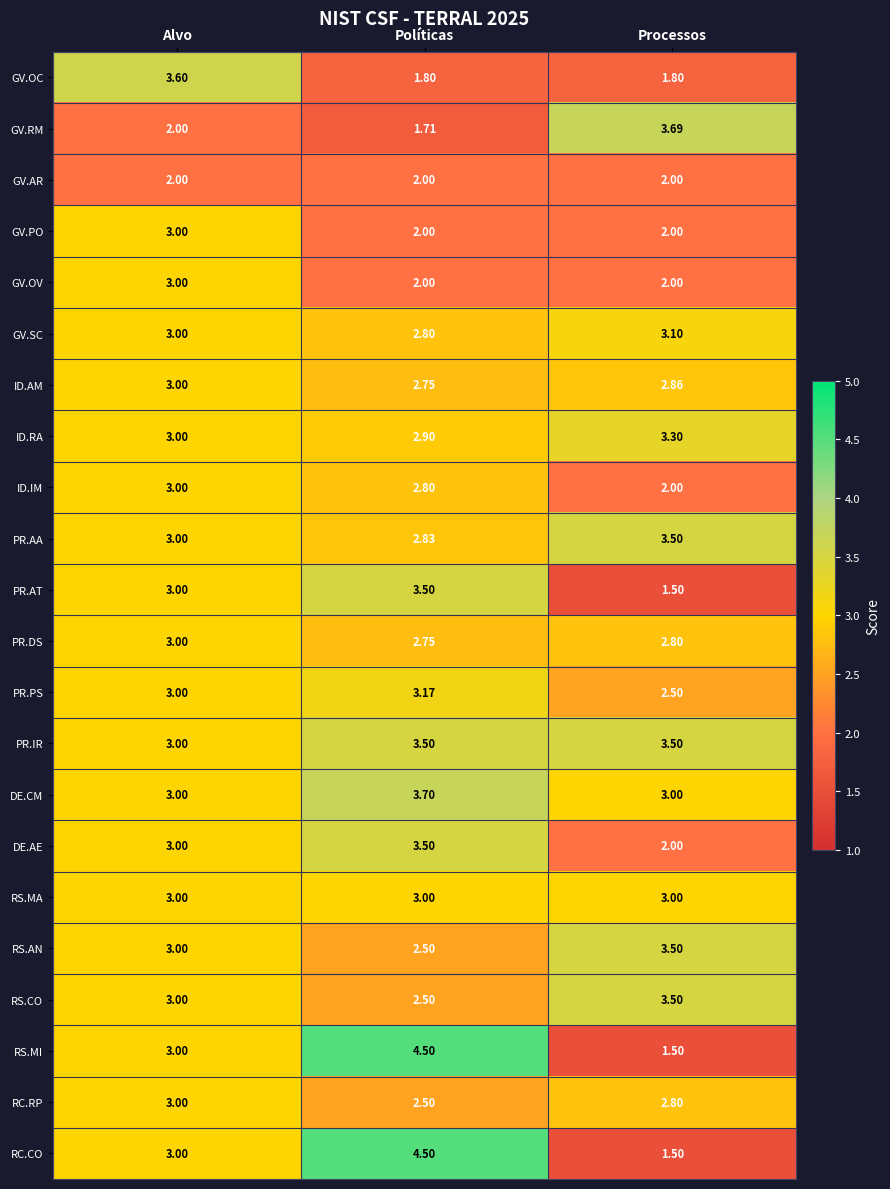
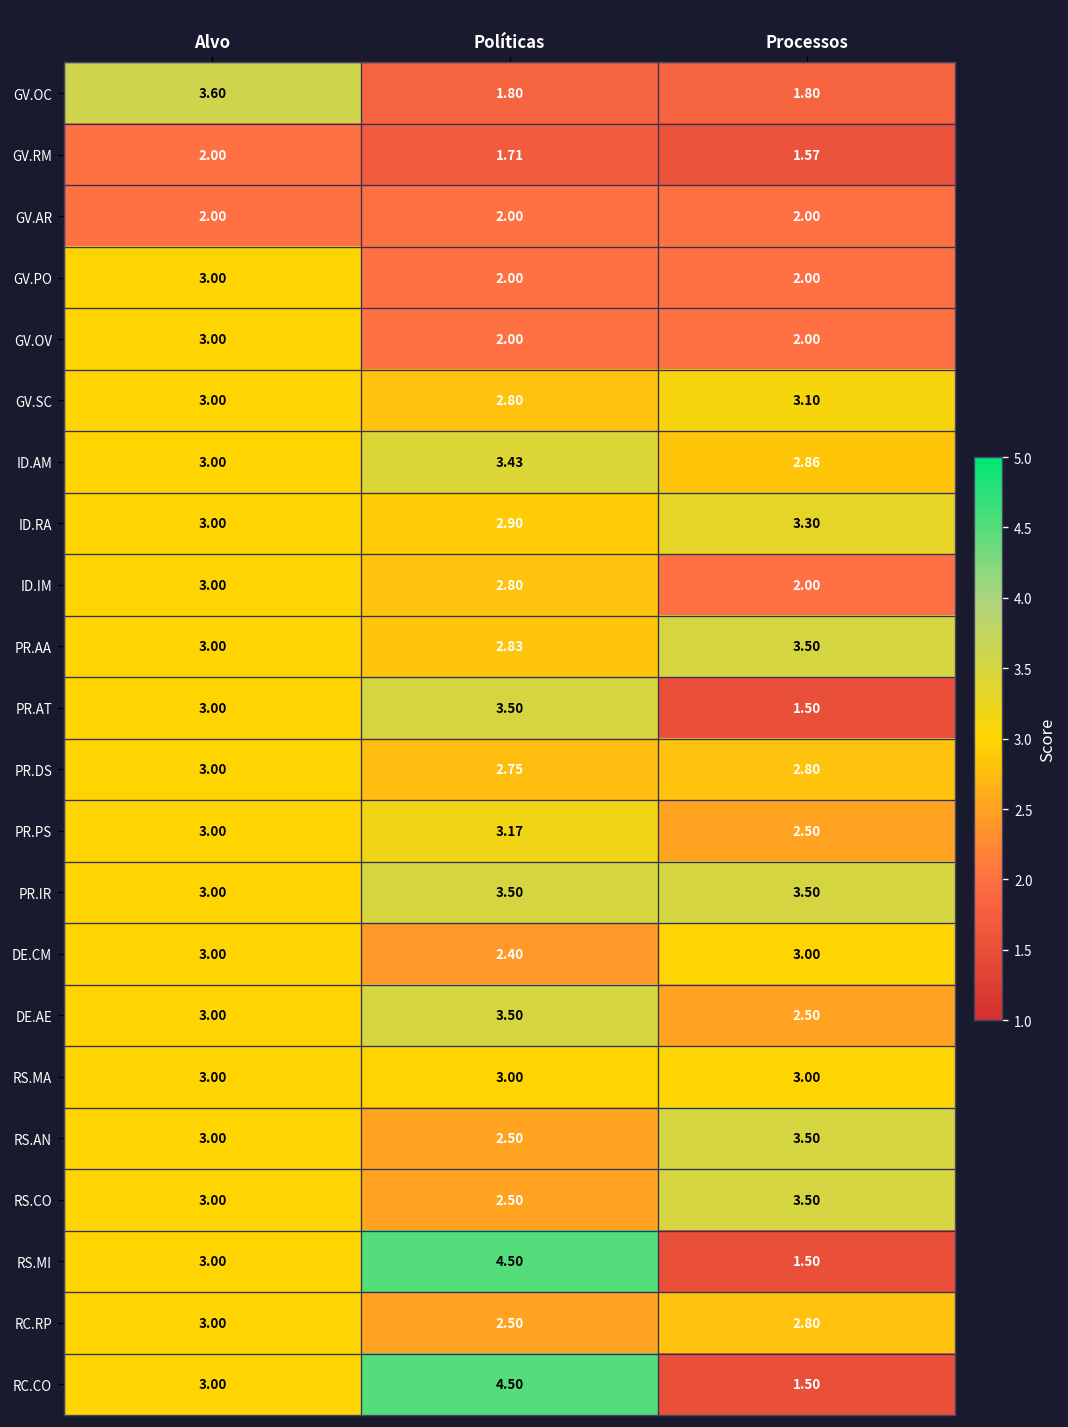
  {
    "GV.OC": {
      "Alvo": 3.60,
      "Políticas": 1.80,
      "Processos": 1.80
    },
    "GV.RM": {
      "Alvo": 2.00,
      "Políticas": 1.71,
-     "Processos": 3.69
+     "Processos": 1.57
    },
    "GV.AR": {
      "Alvo": 2.00,
      "Políticas": 2.00,
      "Processos": 2.00
    },
    "GV.PO": {
      "Alvo": 3.00,
      "Políticas": 2.00,
      "Processos": 2.00
    },
    "GV.OV": {
      "Alvo": 3.00,
      "Políticas": 2.00,
      "Processos": 2.00
    },
    "GV.SC": {
      "Alvo": 3.00,
      "Políticas": 2.80,
      "Processos": 3.10
    },
    "ID.AM": {
      "Alvo": 3.00,
-     "Políticas": 2.75,
+     "Políticas": 3.43,
      "Processos": 2.86
    },
    "ID.RA": {
      "Alvo": 3.00,
      "Políticas": 2.90,
      "Processos": 3.30
    },
    "ID.IM": {
      "Alvo": 3.00,
      "Políticas": 2.80,
      "Processos": 2.00
    },
    "PR.AA": {
      "Alvo": 3.00,
      "Políticas": 2.83,
      "Processos": 3.50
    },
    "PR.AT": {
      "Alvo": 3.00,
      "Políticas": 3.50,
      "Processos": 1.50
    },
    "PR.DS": {
      "Alvo": 3.00,
      "Políticas": 2.75,
      "Processos": 2.80
    },
    "PR.PS": {
      "Alvo": 3.00,
      "Políticas": 3.17,
      "Processos": 2.50
    },
    "PR.IR": {
      "Alvo": 3.00,
      "Políticas": 3.50,
      "Processos": 3.50
    },
    "DE.CM": {
      "Alvo": 3.00,
-     "Políticas": 3.70,
+     "Políticas": 2.40,
      "Processos": 3.00
    },
    "DE.AE": {
      "Alvo": 3.00,
      "Políticas": 3.50,
-     "Processos": 2.00
+     "Processos": 2.50
    },
    "RS.MA": {
      "Alvo": 3.00,
      "Políticas": 3.00,
      "Processos": 3.00
    },
    "RS.AN": {
      "Alvo": 3.00,
      "Políticas": 2.50,
      "Processos": 3.50
    },
    "RS.CO": {
      "Alvo": 3.00,
      "Políticas": 2.50,
      "Processos": 3.50
    },
    "RS.MI": {
      "Alvo": 3.00,
      "Políticas": 4.50,
      "Processos": 1.50
    },
    "RC.RP": {
      "Alvo": 3.00,
      "Políticas": 2.50,
      "Processos": 2.80
    },
    "RC.CO": {
      "Alvo": 3.00,
      "Políticas": 4.50,
      "Processos": 1.50
    }
  }
